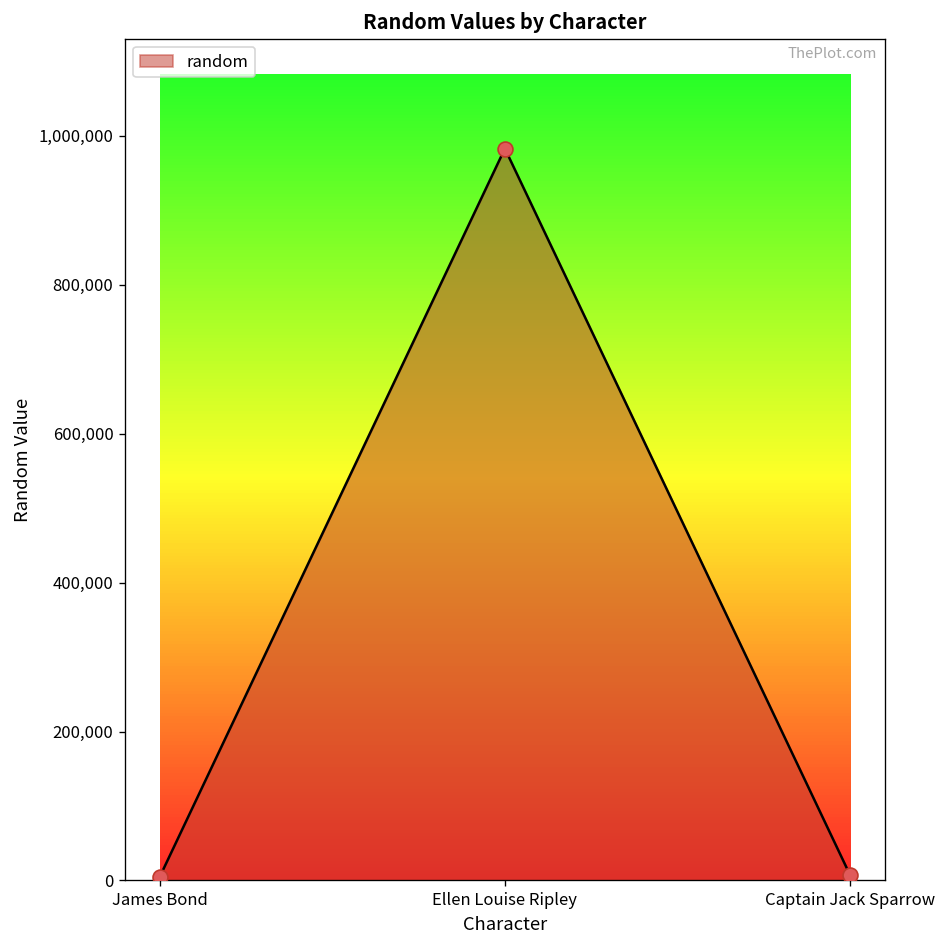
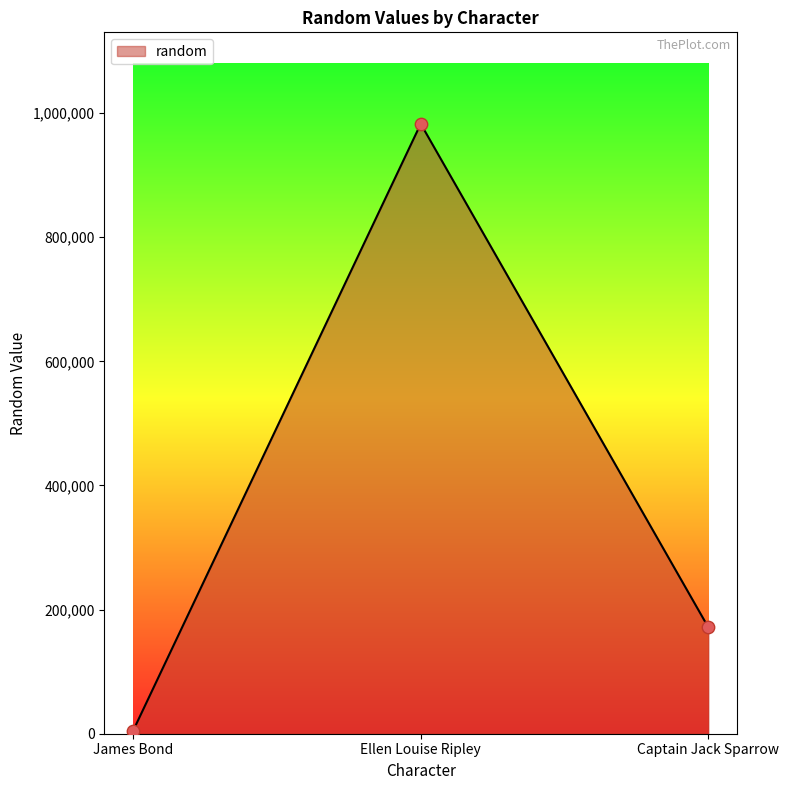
  {
    "James Bond": "0",
    "Ellen Louise Ripley": "980,000",
-   "Captain Jack Sparrow": "10,000"
+   "Captain Jack Sparrow": "170,000"
  }
